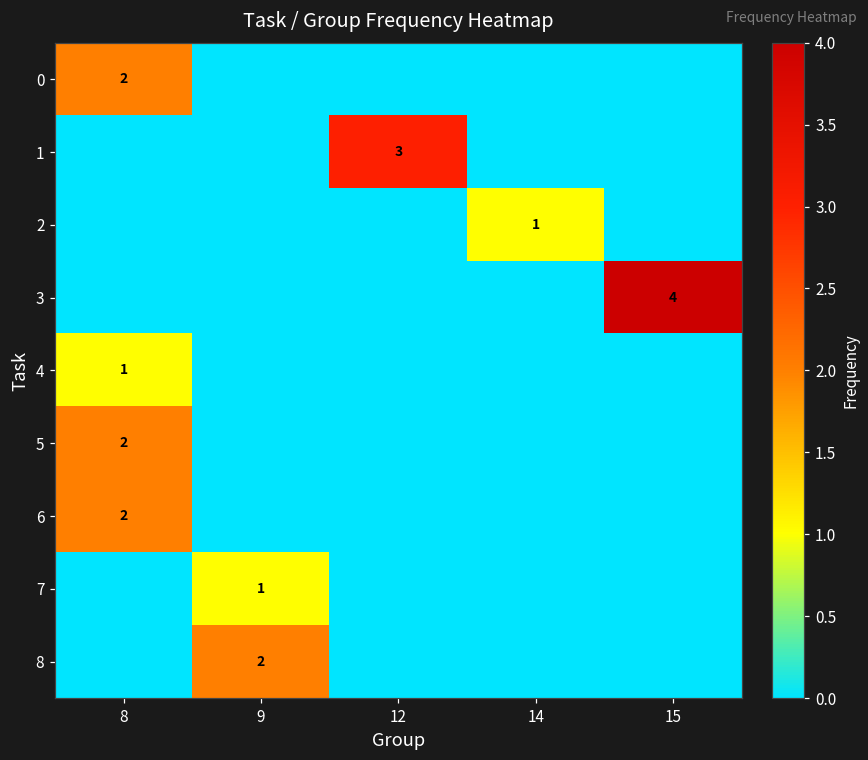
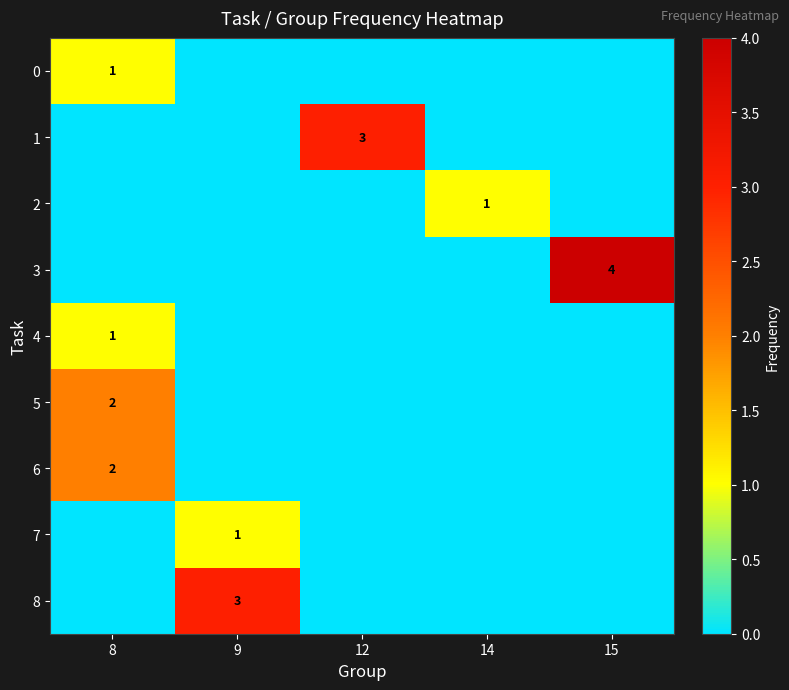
  {
    "0": {
-     "8": 2
+     "8": 1
    },
    "1": {
      "12": 3
    },
    "2": {
      "14": 1
    },
    "3": {
      "15": 4
    },
    "4": {
      "8": 1
    },
    "5": {
      "8": 2
    },
    "6": {
      "8": 2
    },
    "7": {
      "9": 1
    },
    "8": {
-     "9": 2
+     "9": 3
    }
  }
